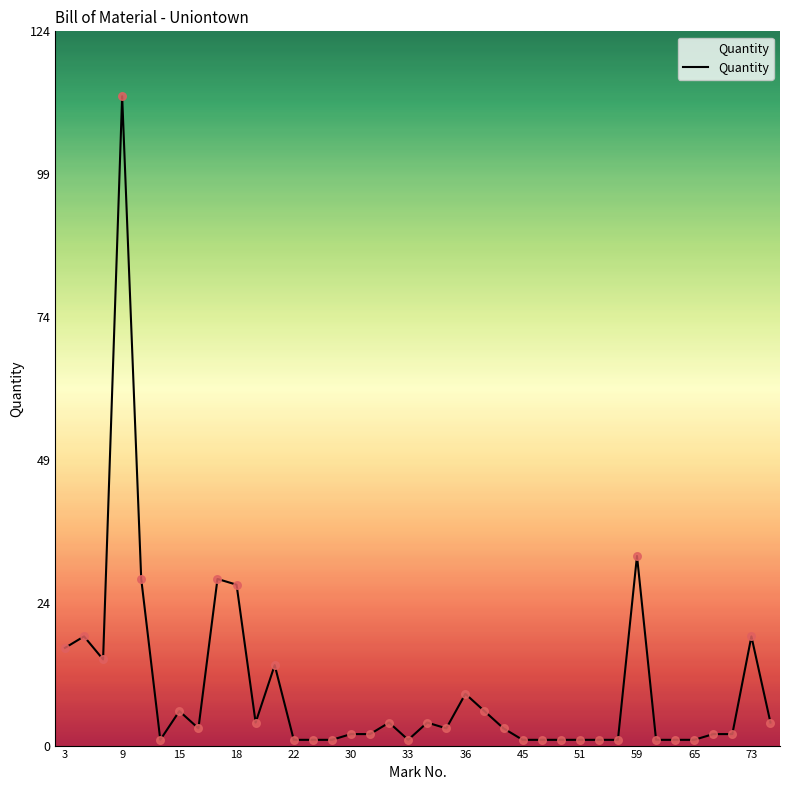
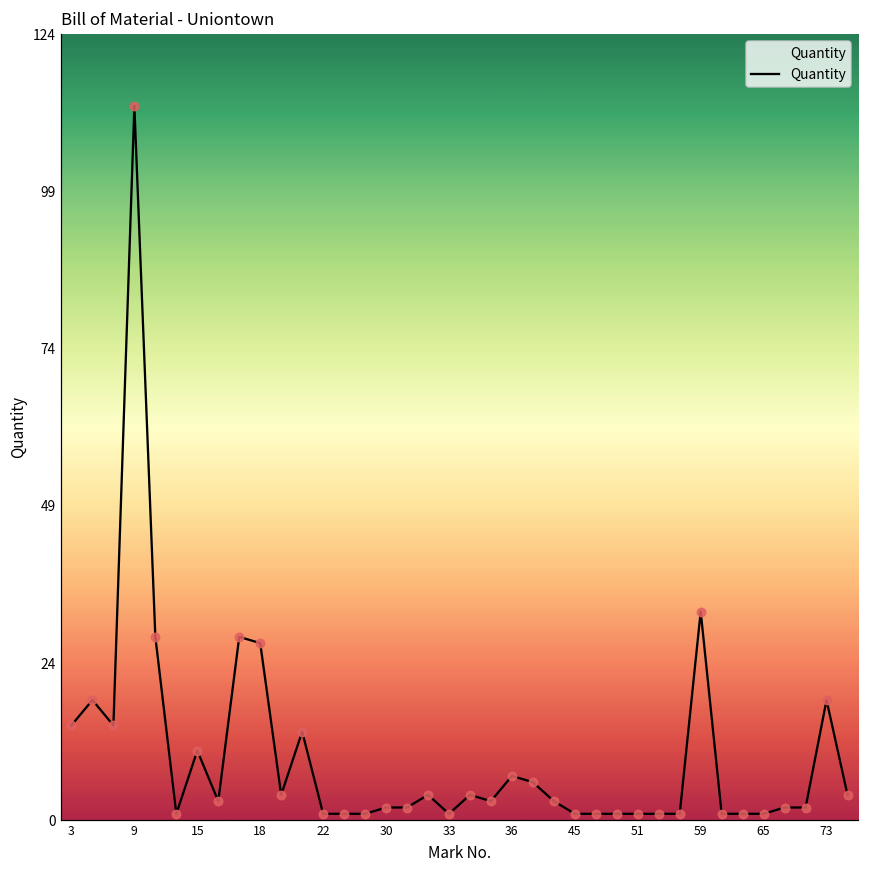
  {
-   "3": 17,
+   "3": 15,
    "9": 113,
-   "15": 6,
+   "15": 11,
    "18": 28,
    "22": 1,
    "30": 2,
    "33": 1,
-   "36": 9,
+   "36": 7,
    "45": 1,
    "51": 1,
    "59": 33,
    "65": 1,
    "73": 19
  }
